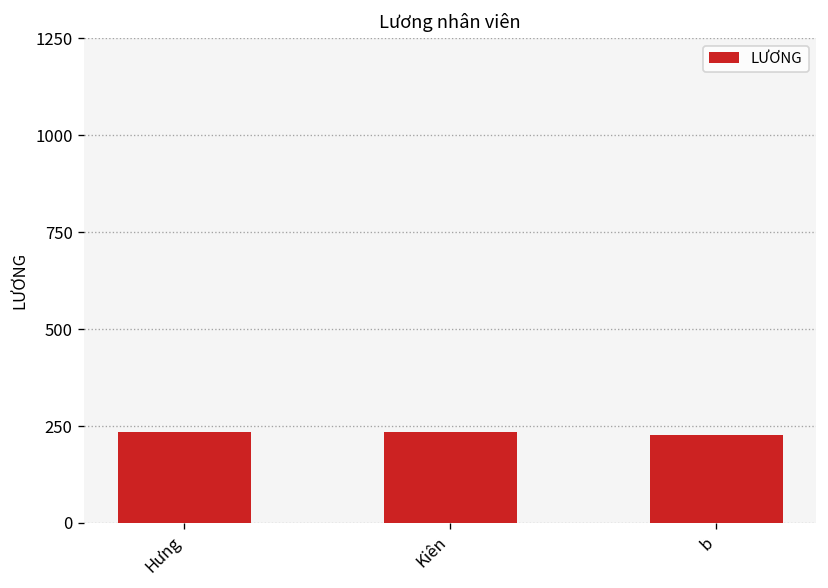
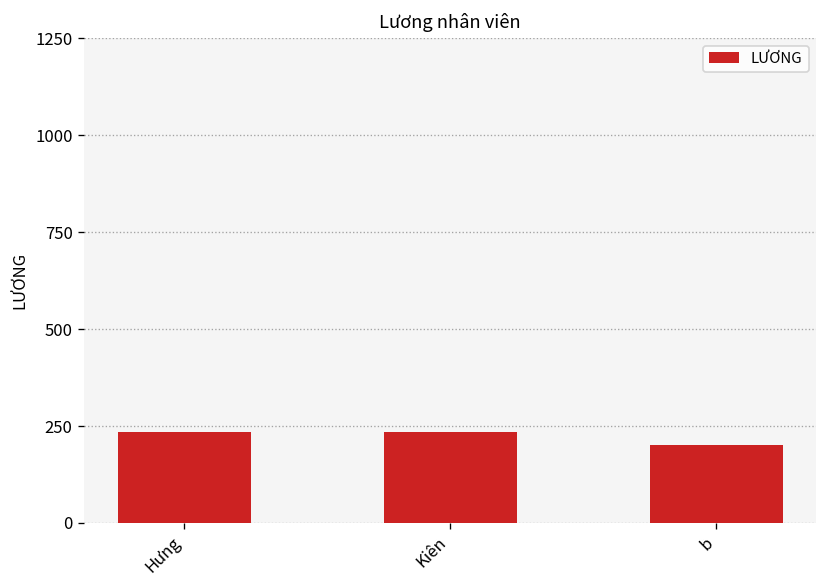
  {
    "Hưng": 230,
    "Kiên": 230,
-   "b": 230
+   "b": 200
  }
